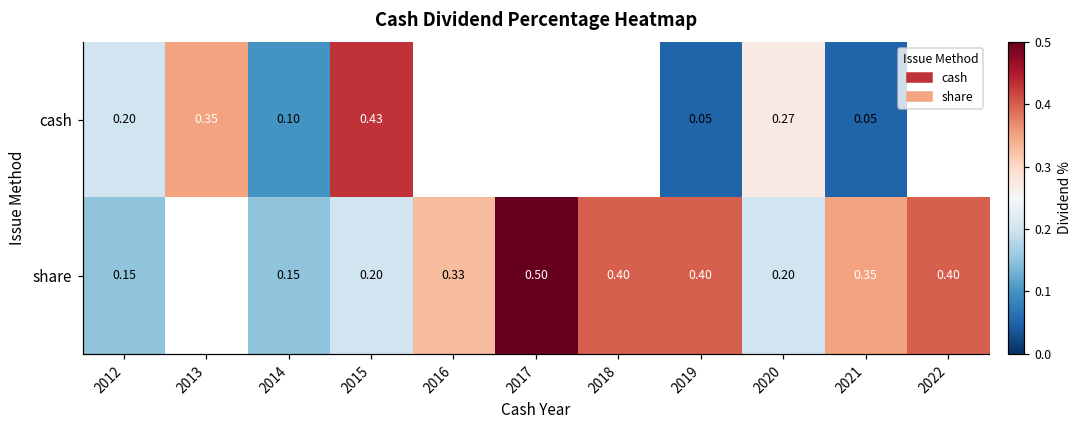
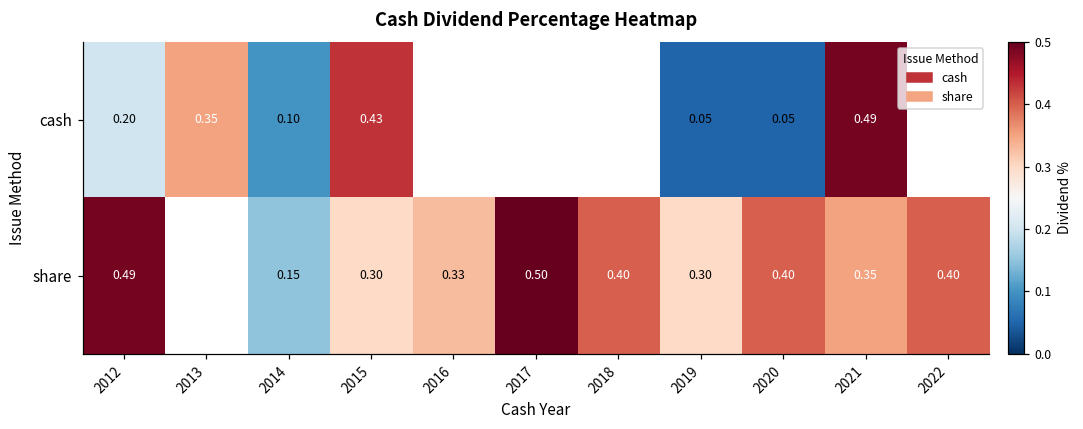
  {
    "cash": {
      "2012": 0.20,
      "2013": 0.35,
      "2014": 0.10,
      "2015": 0.43,
      "2019": 0.05,
-     "2020": 0.27,
-     "2021": 0.05
+     "2020": 0.05,
+     "2021": 0.49
    },
    "share": {
-     "2012": 0.15,
+     "2012": 0.49,
      "2014": 0.15,
-     "2015": 0.20,
+     "2015": 0.30,
      "2016": 0.33,
      "2017": 0.50,
      "2018": 0.40,
-     "2019": 0.40,
-     "2020": 0.20,
+     "2019": 0.30,
+     "2020": 0.40,
      "2021": 0.35,
      "2022": 0.40
    }
  }
